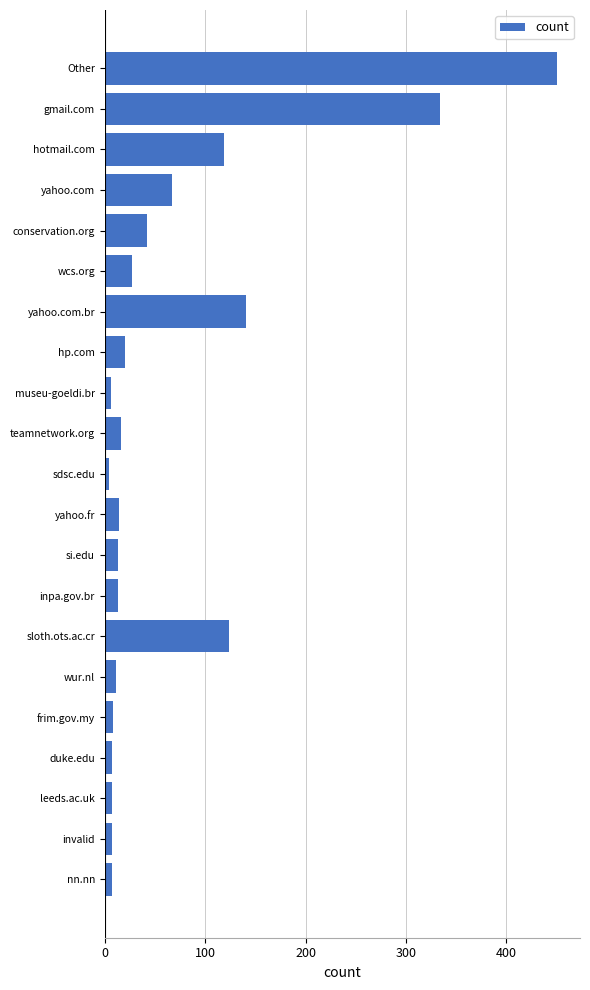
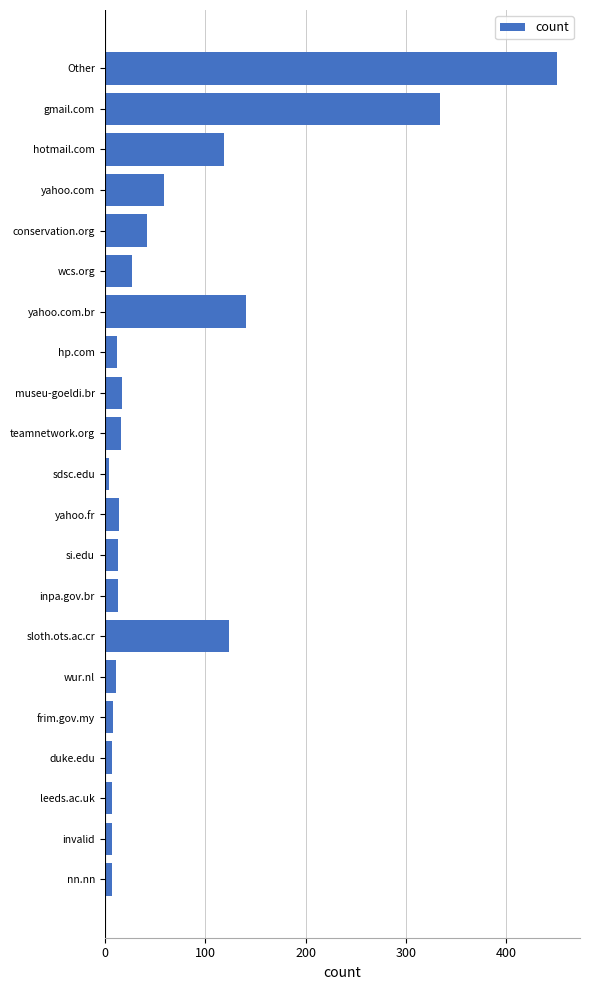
  {
    "Other": 451,
    "gmail.com": 334,
    "hotmail.com": 119,
-   "yahoo.com": 67,
+   "yahoo.com": 59,
    "conservation.org": 42,
    "wcs.org": 27,
    "yahoo.com.br": 141,
-   "hp.com": 20,
-   "museu-goeldi.br": 6,
+   "hp.com": 12,
+   "museu-goeldi.br": 17,
    "teamnetwork.org": 16,
    "sdsc.edu": 4,
    "yahoo.fr": 14,
    "si.edu": 13,
    "inpa.gov.br": 13,
    "sloth.ots.ac.cr": 124,
    "wur.nl": 11,
    "frim.gov.my": 8,
    "duke.edu": 7,
    "leeds.ac.uk": 7,
    "invalid": 7,
    "nn.nn": 7
  }
